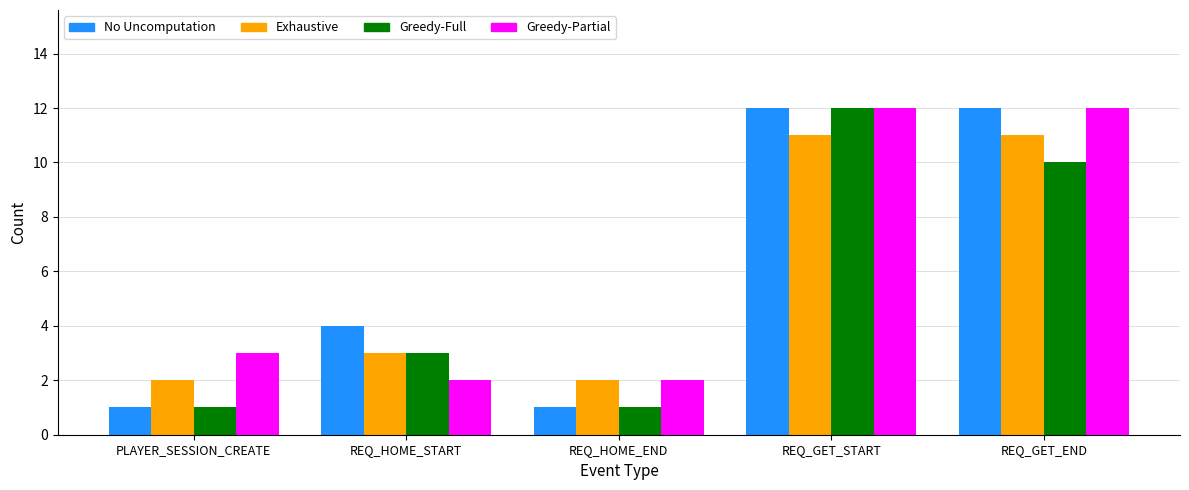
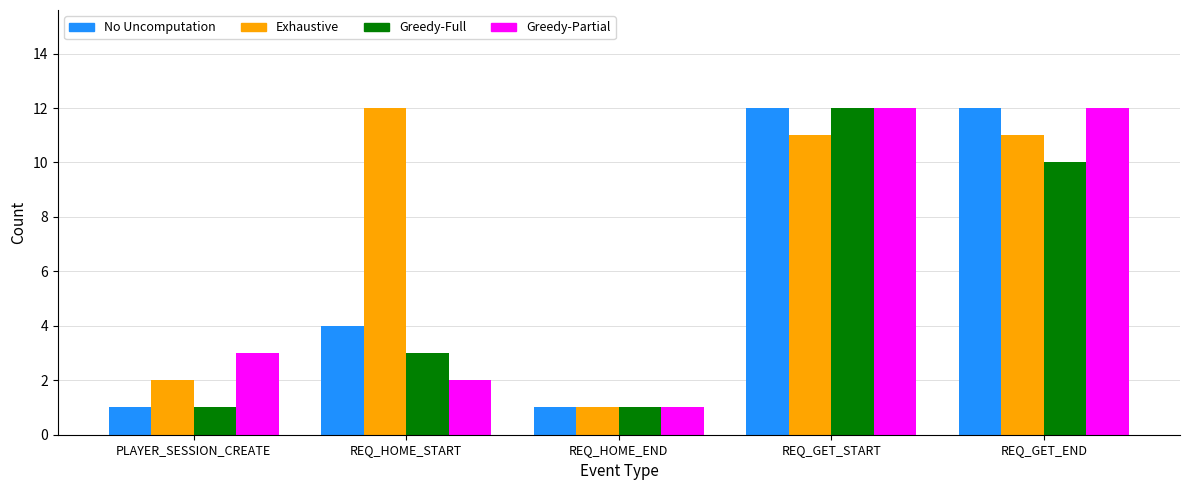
  {
    "No Uncomputation": {
      "PLAYER_SESSION_CREATE": 1,
      "REQ_HOME_START": 4,
      "REQ_HOME_END": 1,
      "REQ_GET_START": 12,
      "REQ_GET_END": 12
    },
    "Exhaustive": {
      "PLAYER_SESSION_CREATE": 2,
-     "REQ_HOME_START": 3,
-     "REQ_HOME_END": 2,
+     "REQ_HOME_START": 12,
+     "REQ_HOME_END": 1,
      "REQ_GET_START": 11,
      "REQ_GET_END": 11
    },
    "Greedy-Full": {
      "PLAYER_SESSION_CREATE": 1,
      "REQ_HOME_START": 3,
      "REQ_HOME_END": 1,
      "REQ_GET_START": 12,
      "REQ_GET_END": 10
    },
    "Greedy-Partial": {
      "PLAYER_SESSION_CREATE": 3,
      "REQ_HOME_START": 2,
-     "REQ_HOME_END": 2,
+     "REQ_HOME_END": 1,
      "REQ_GET_START": 12,
      "REQ_GET_END": 12
    }
  }
